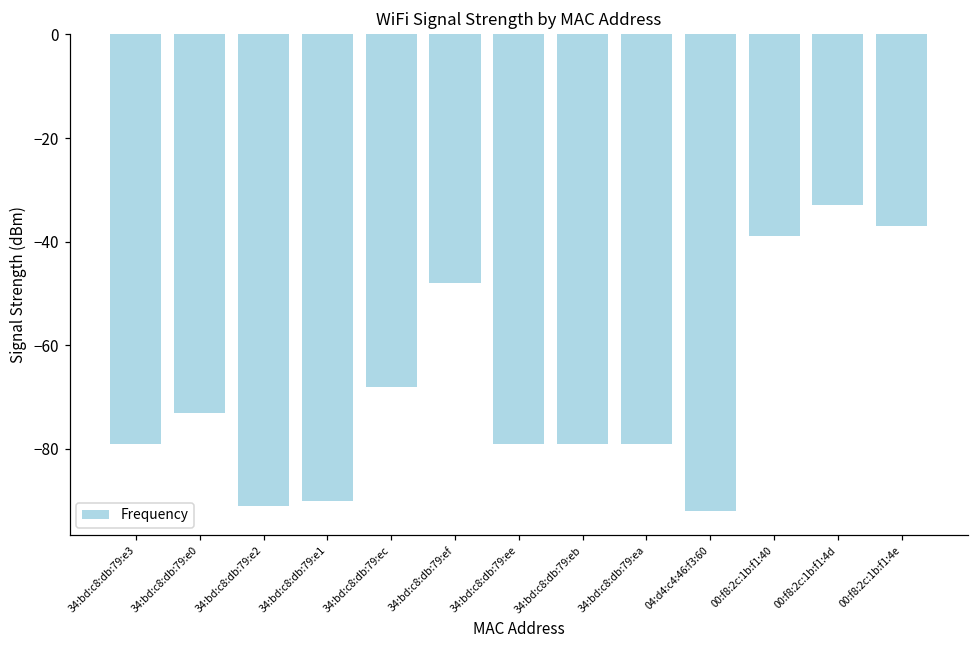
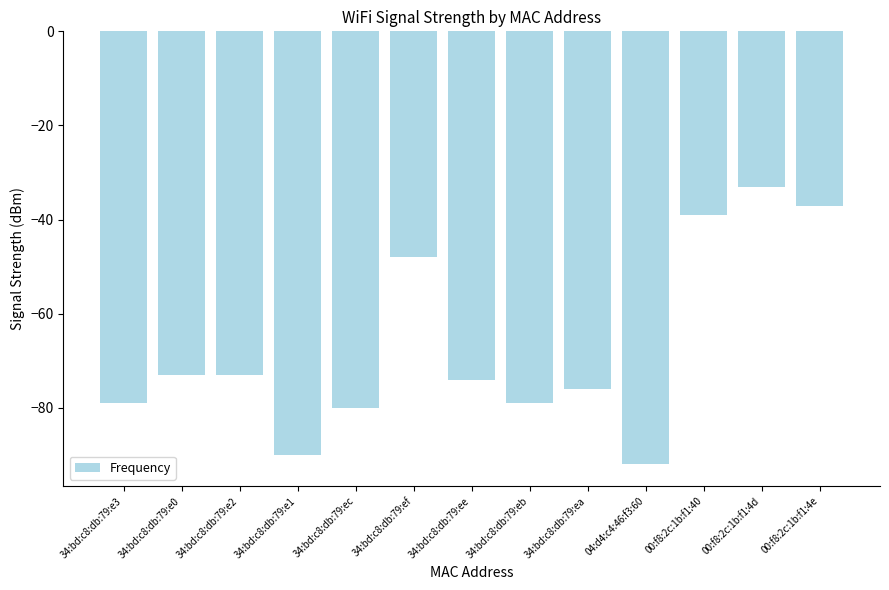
  {
    "34:bd:c8:db:79:e3": -79,
    "34:bd:c8:db:79:e0": -73,
-   "34:bd:c8:db:79:e2": -91,
+   "34:bd:c8:db:79:e2": -73,
    "34:bd:c8:db:79:e1": -90,
-   "34:bd:c8:db:79:ec": -68,
+   "34:bd:c8:db:79:ec": -80,
    "34:bd:c8:db:79:ef": -48,
-   "34:bd:c8:db:79:ee": -79,
+   "34:bd:c8:db:79:ee": -74,
    "34:bd:c8:db:79:eb": -79,
-   "34:bd:c8:db:79:ea": -79,
+   "34:bd:c8:db:79:ea": -76,
    "04:d4:c4:46:f3:60": -92,
    "00:f8:2c:1b:f1:40": -39,
    "00:f8:2c:1b:f1:4d": -33,
    "00:f8:2c:1b:f1:4e": -37
  }
